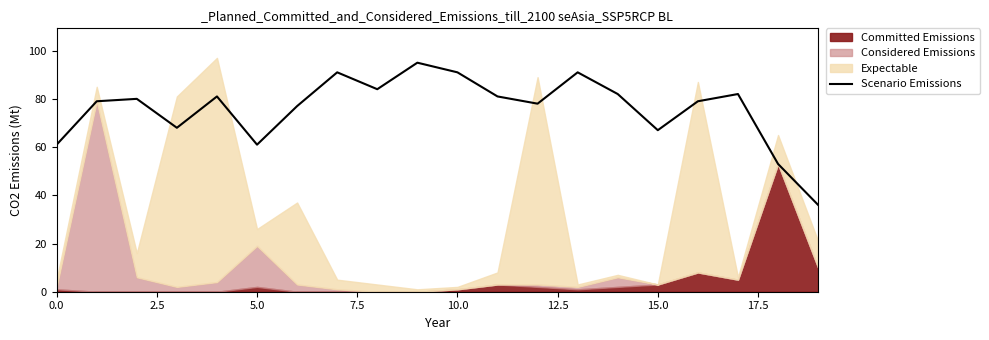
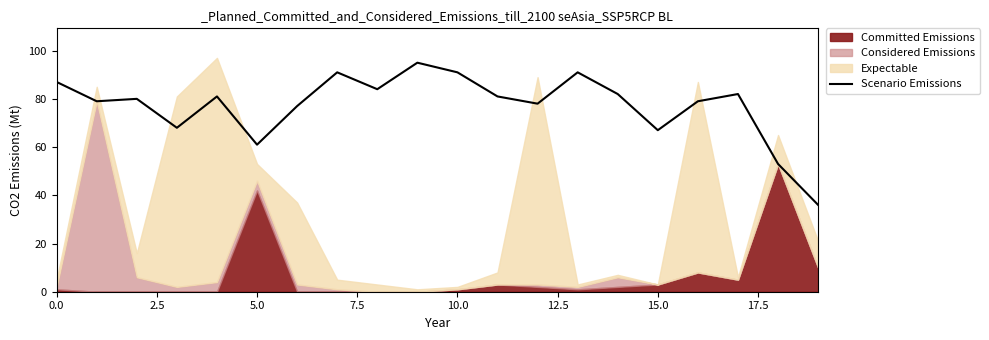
  {
    "Scenario Emissions": {
-     "0.0": 61,
+     "0.0": 87,
      "5.0": 61,
      "10.0": 91,
      "15.0": 67
    },
    "Committed Emissions": {
-     "5.0": 2
+     "5.0": 42
    },
    "Considered Emissions": {
-     "5.0": 17
+     "5.0": 4
    },
    "Expectable": {
      "0.0": 3,
      "5.0": 7
    }
  }
